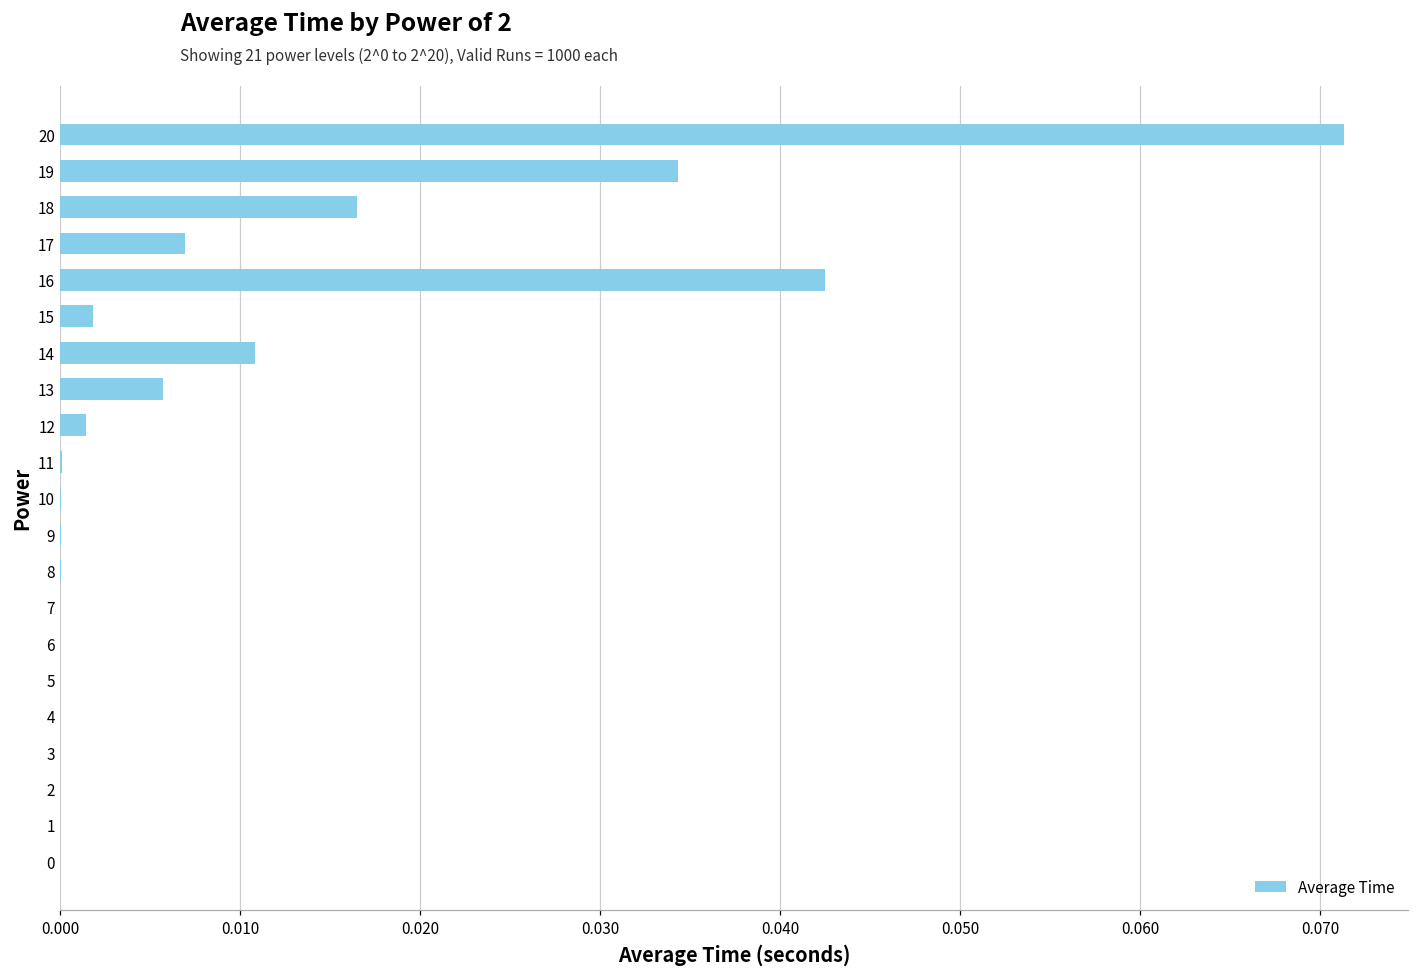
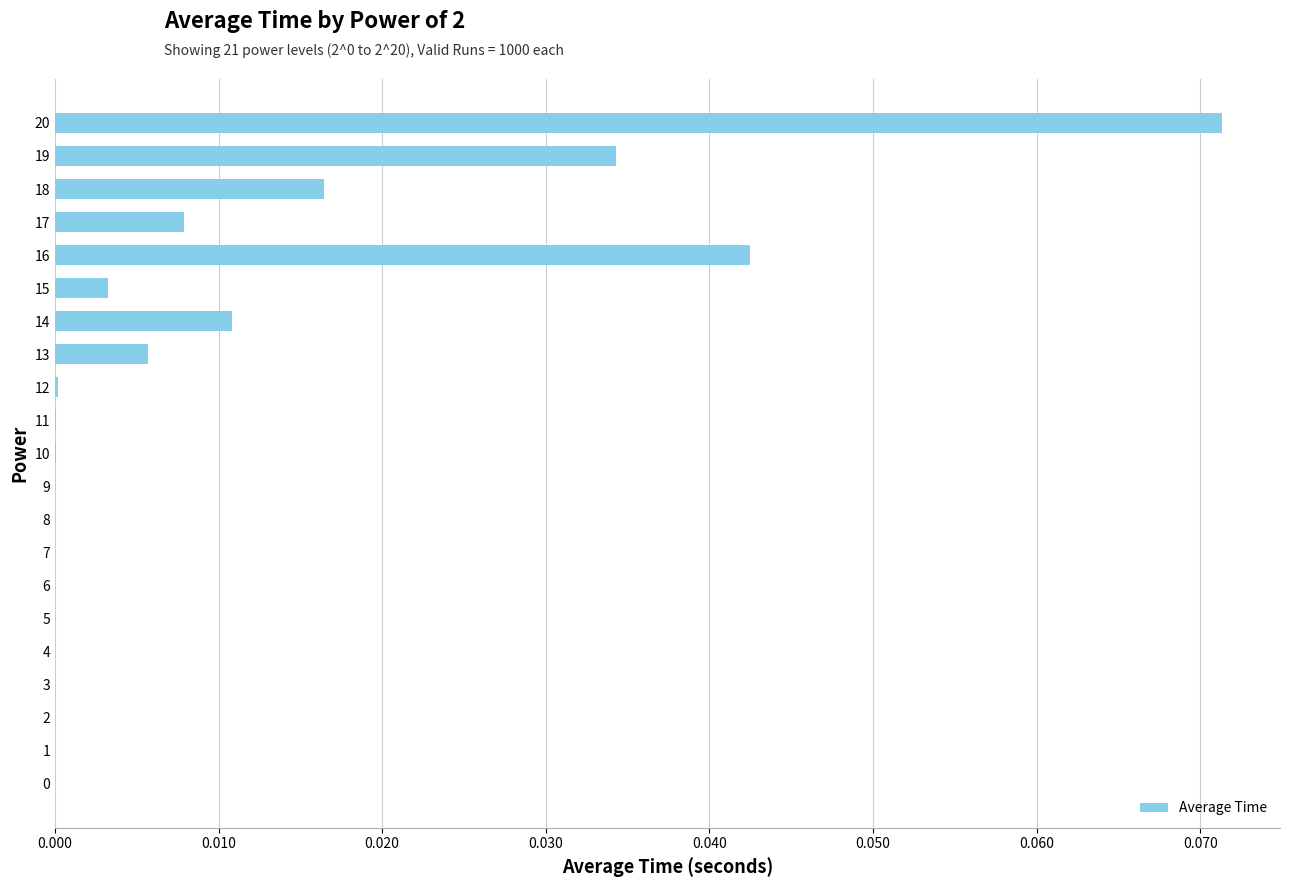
  {
    "20": 0.0713,
    "19": 0.0343,
    "18": 0.0165,
-   "17": 0.0069,
+   "17": 0.0079,
    "16": 0.0425,
-   "15": 0.0018,
+   "15": 0.0032,
    "14": 0.0108,
    "13": 0.0057,
-   "12": 0.0014,
+   "12": 0.0002,
    "1": 0.0000,
    "0": 0.0000
  }
